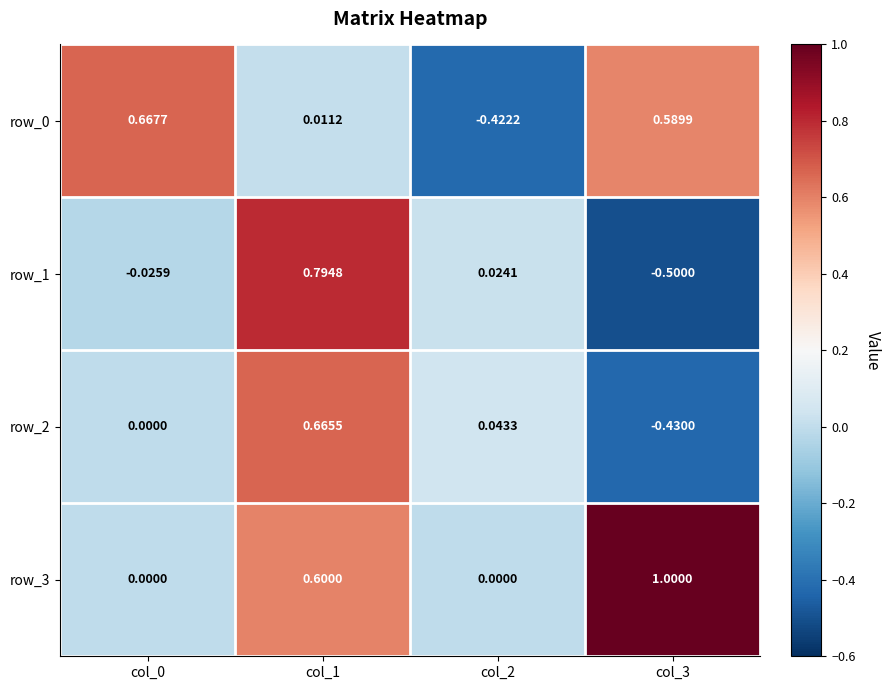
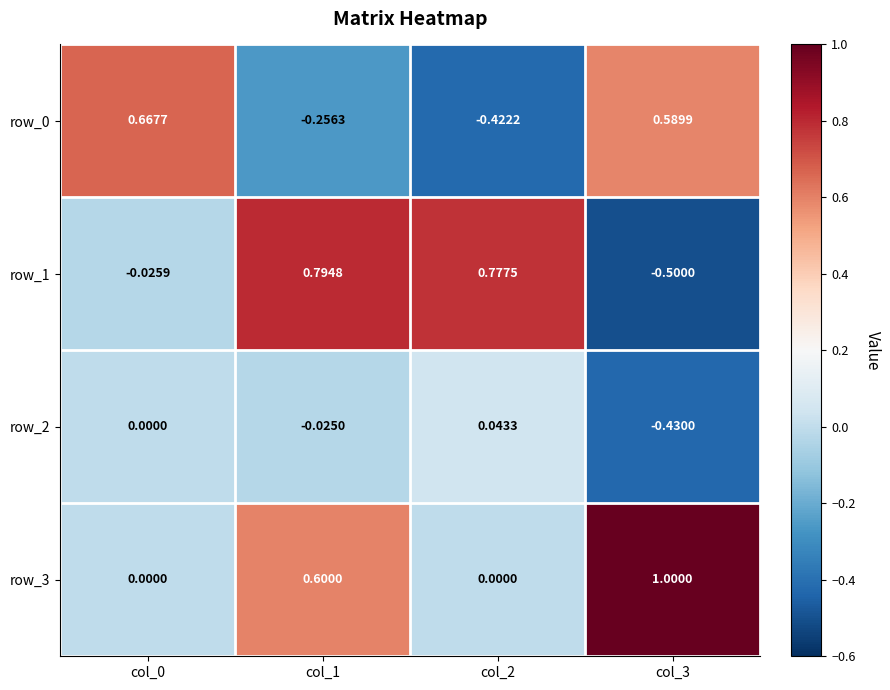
  {
    "row_0": {
      "col_0": 0.6677,
-     "col_1": 0.0112,
+     "col_1": -0.2563,
      "col_2": -0.4222,
      "col_3": 0.5899
    },
    "row_1": {
      "col_0": -0.0259,
      "col_1": 0.7948,
-     "col_2": 0.0241,
+     "col_2": 0.7775,
      "col_3": -0.5000
    },
    "row_2": {
      "col_0": 0.0000,
-     "col_1": 0.6655,
+     "col_1": -0.0250,
      "col_2": 0.0433,
      "col_3": -0.4300
    },
    "row_3": {
      "col_0": 0.0000,
      "col_1": 0.6000,
      "col_2": 0.0000,
      "col_3": 1.0000
    }
  }
